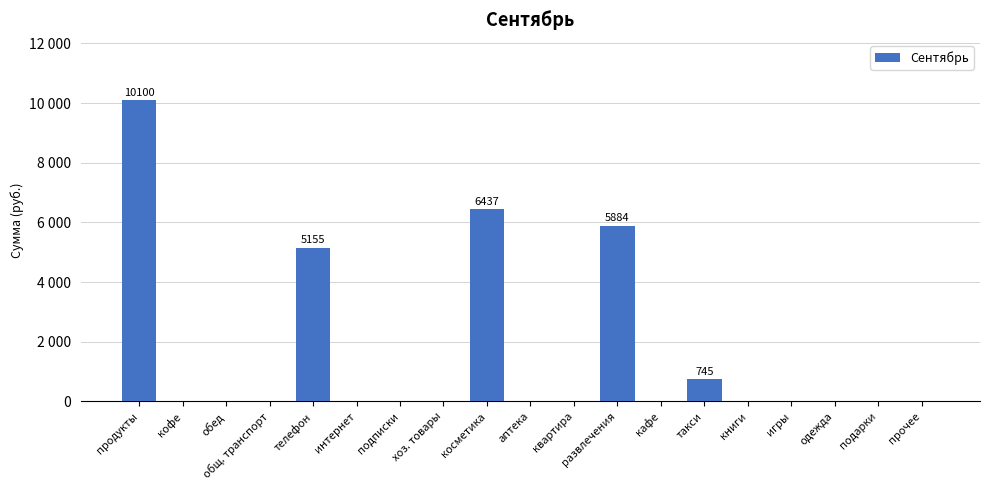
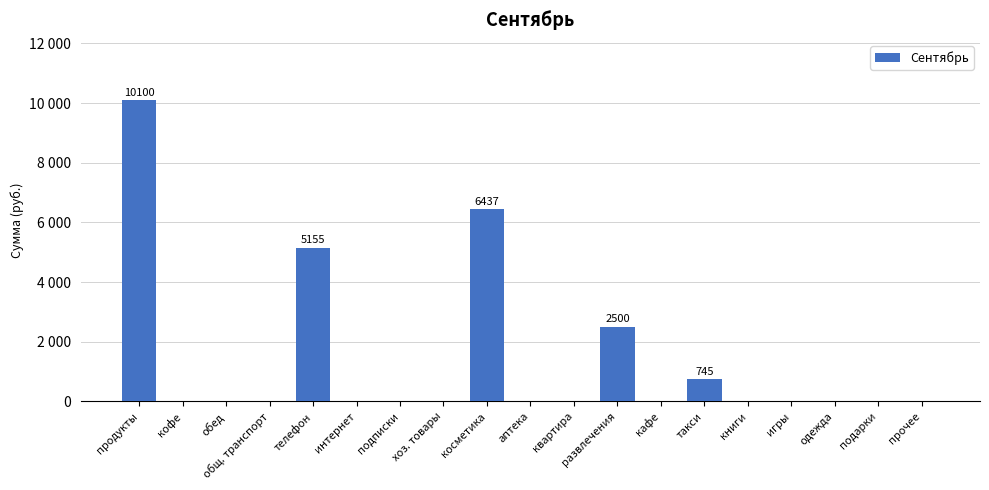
  {
    "продукты": 10100,
    "телефон": 5155,
    "косметика": 6437,
-   "развлечения": 5884,
+   "развлечения": 2500,
    "такси": 745
  }
